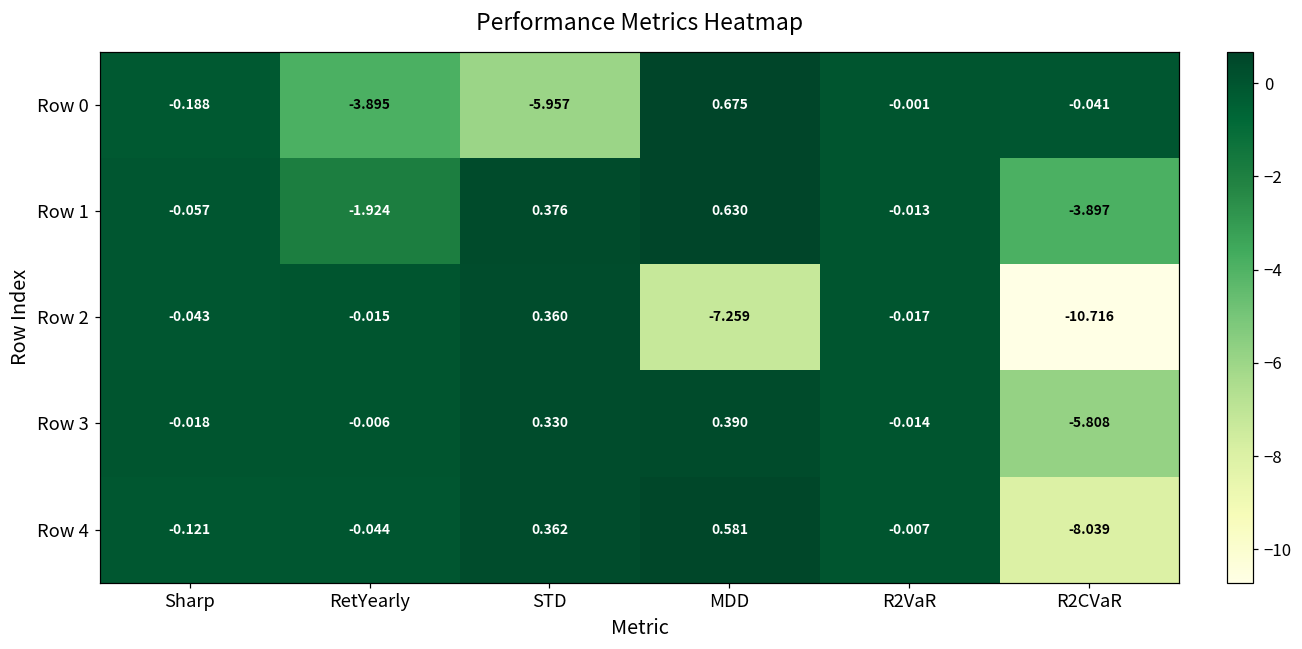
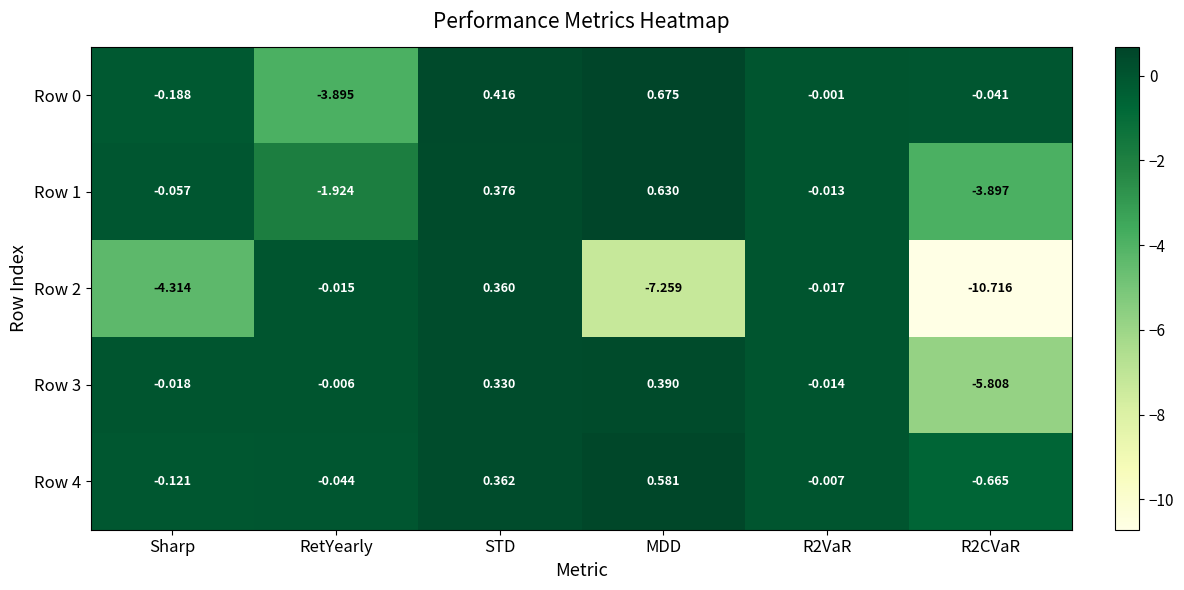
  {
    "Row 0": {
      "Sharp": -0.188,
      "RetYearly": -3.895,
-     "STD": -5.957,
+     "STD": 0.416,
      "MDD": 0.675,
      "R2VaR": -0.001,
      "R2CVaR": -0.041
    },
    "Row 1": {
      "Sharp": -0.057,
      "RetYearly": -1.924,
      "STD": 0.376,
      "MDD": 0.630,
      "R2VaR": -0.013,
      "R2CVaR": -3.897
    },
    "Row 2": {
-     "Sharp": -0.043,
+     "Sharp": -4.314,
      "RetYearly": -0.015,
      "STD": 0.360,
      "MDD": -7.259,
      "R2VaR": -0.017,
      "R2CVaR": -10.716
    },
    "Row 3": {
      "Sharp": -0.018,
      "RetYearly": -0.006,
      "STD": 0.330,
      "MDD": 0.390,
      "R2VaR": -0.014,
      "R2CVaR": -5.808
    },
    "Row 4": {
      "Sharp": -0.121,
      "RetYearly": -0.044,
      "STD": 0.362,
      "MDD": 0.581,
      "R2VaR": -0.007,
-     "R2CVaR": -8.039
+     "R2CVaR": -0.665
    }
  }
